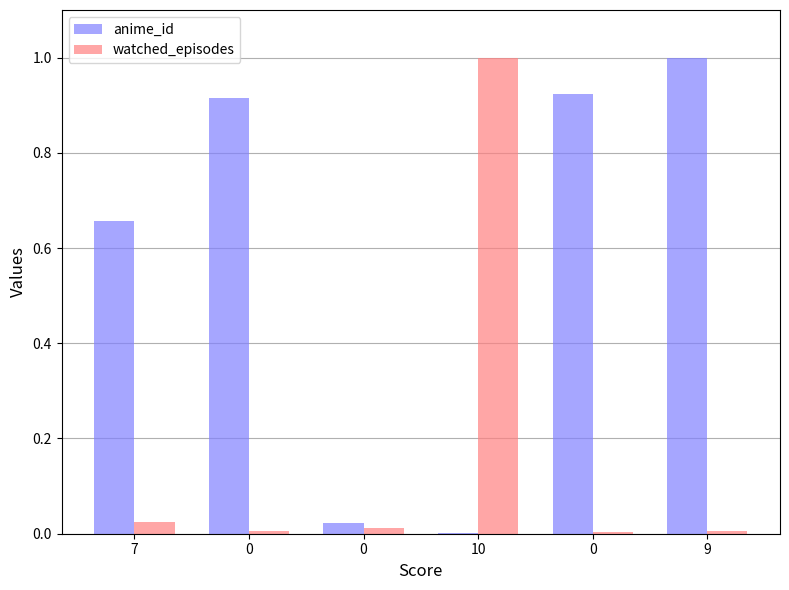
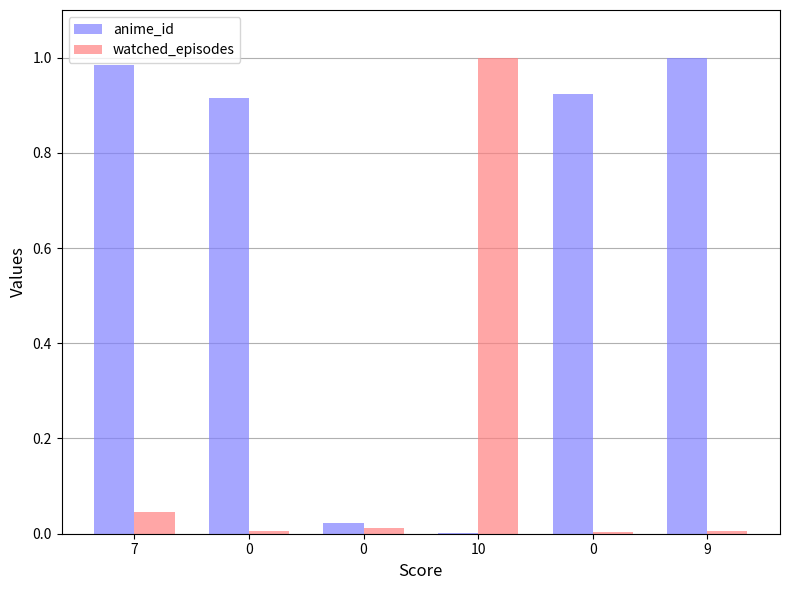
  {
    "anime_id": {
-     "7": 0.66,
+     "7": 0.98,
      "9": 1.00
    },
    "watched_episodes": {
-     "7": 0.03,
+     "7": 0.05,
      "10": 1.00
    }
  }
